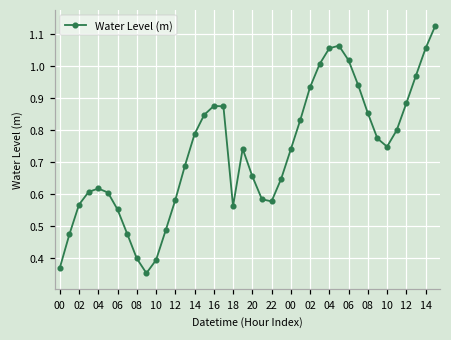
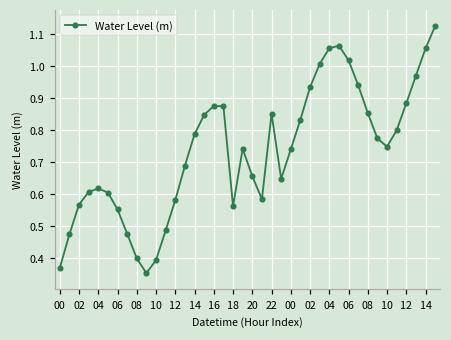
  {
    "16": 0.88,
    "18": 0.56,
    "20": 0.66,
-   "22": 0.58
+   "22": 0.85
  }
